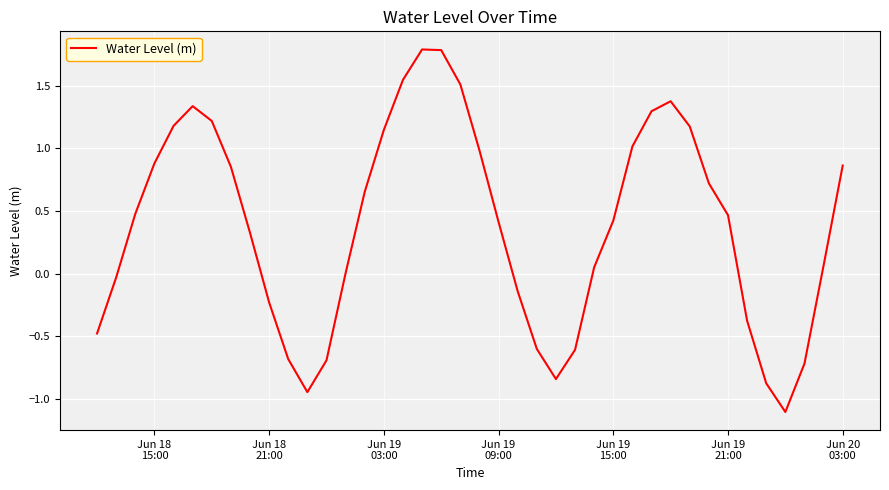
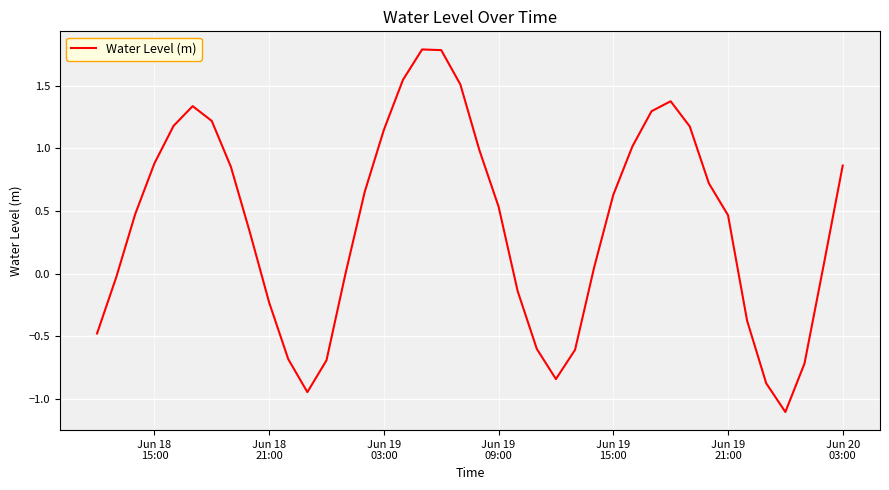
  {
    "Jun 18 15:00": 0.88,
    "Jun 18 21:00": -0.23,
    "Jun 19 03:00": 1.15,
-   "Jun 19 09:00": 0.41,
-   "Jun 19 15:00": 0.42,
+   "Jun 19 09:00": 0.54,
+   "Jun 19 15:00": 0.63,
    "Jun 19 21:00": 0.47,
    "Jun 20 03:00": 0.86
  }
